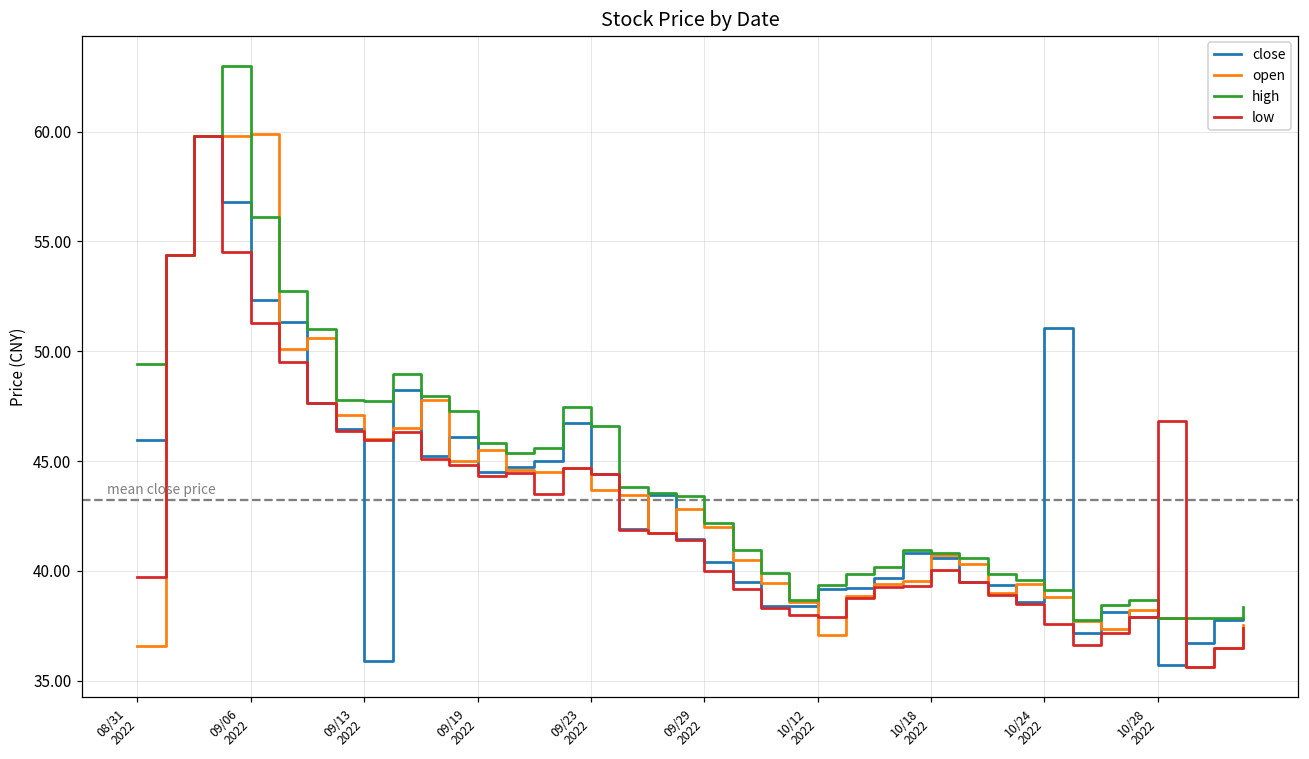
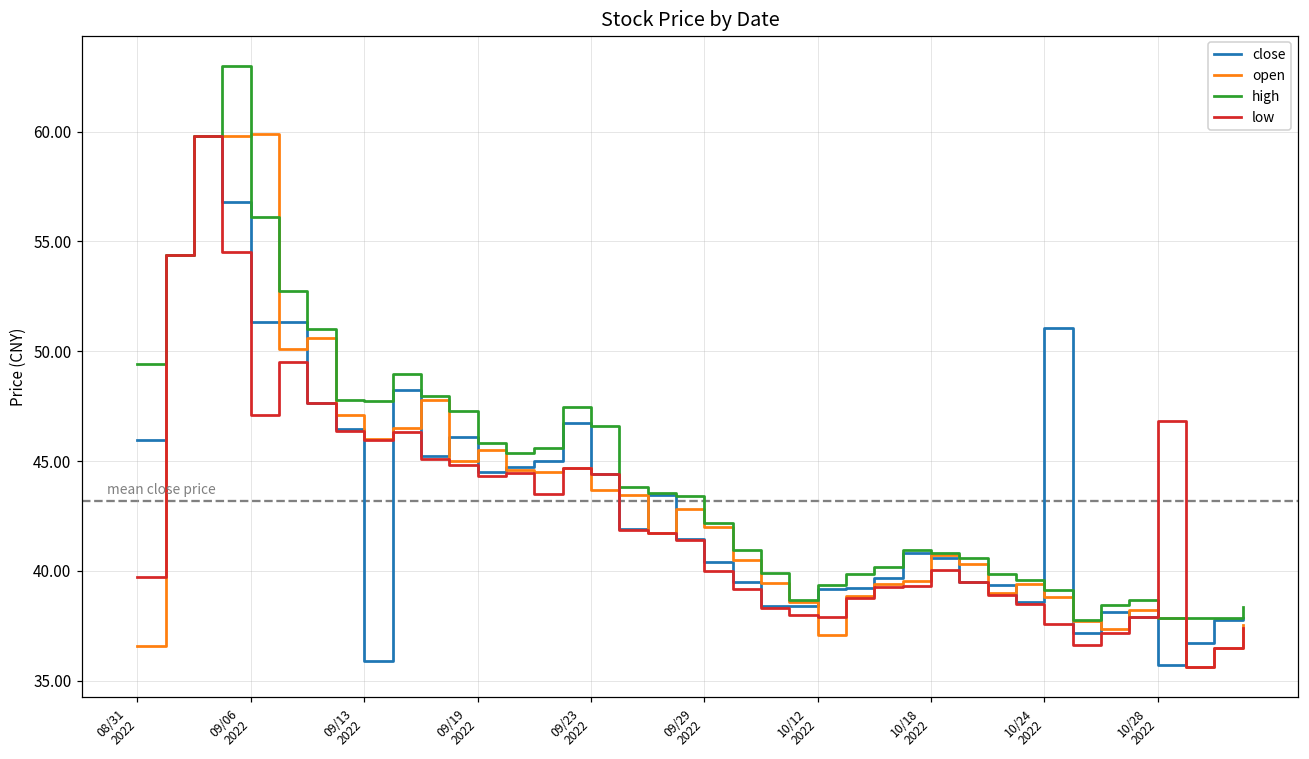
  {
    "close": {
      "08/31 2022": 46.0,
-     "09/06 2022": 52.3,
+     "09/06 2022": 51.3,
      "09/13 2022": 35.9,
      "09/19 2022": 44.5,
      "09/29 2022": 40.4,
      "10/12 2022": 39.2,
      "10/18 2022": 40.6,
      "10/24 2022": 51.1,
      "10/28 2022": 35.7
    },
    "open": {
      "08/31 2022": 36.6,
      "09/06 2022": 59.9,
      "09/19 2022": 45.5,
      "09/23 2022": 43.7,
      "09/29 2022": 42.0,
      "10/12 2022": 37.1,
      "10/24 2022": 38.8
    },
    "high": {
      "08/31 2022": 49.4,
      "09/06 2022": 56.1,
      "09/13 2022": 47.7,
      "09/19 2022": 45.8,
      "09/23 2022": 46.6,
      "09/29 2022": 42.2,
      "10/12 2022": 39.4,
      "10/24 2022": 39.2
    },
    "low": {
      "08/31 2022": 39.7,
-     "09/06 2022": 51.3,
+     "09/06 2022": 47.1,
      "09/19 2022": 44.3,
      "09/29 2022": 40.0,
      "10/12 2022": 37.9,
      "10/18 2022": 40.1,
      "10/24 2022": 37.6,
      "10/28 2022": 46.8
    }
  }
